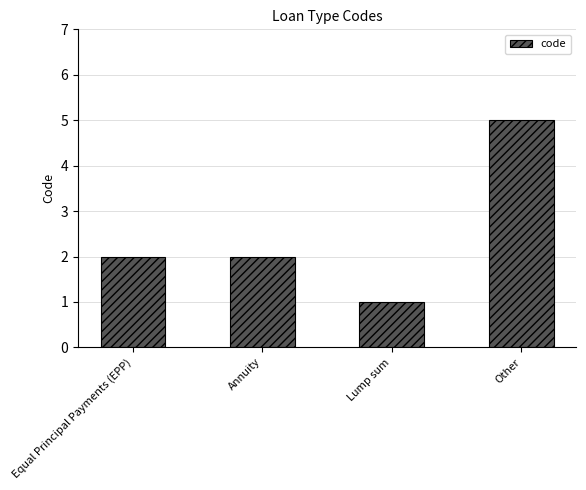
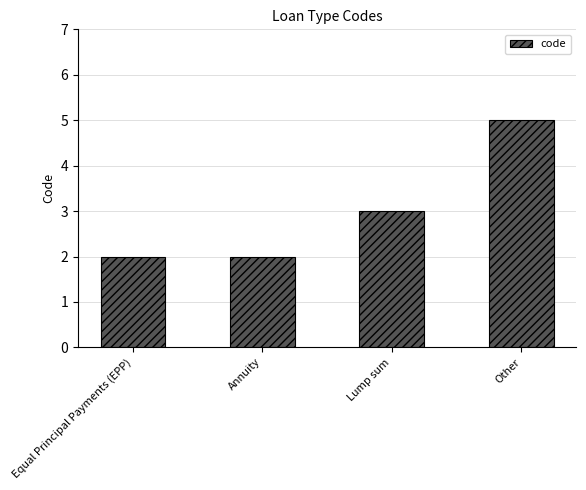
  {
    "Equal Principal Payments (EPP)": 2,
    "Annuity": 2,
-   "Lump sum": 1,
+   "Lump sum": 3,
    "Other": 5
  }
